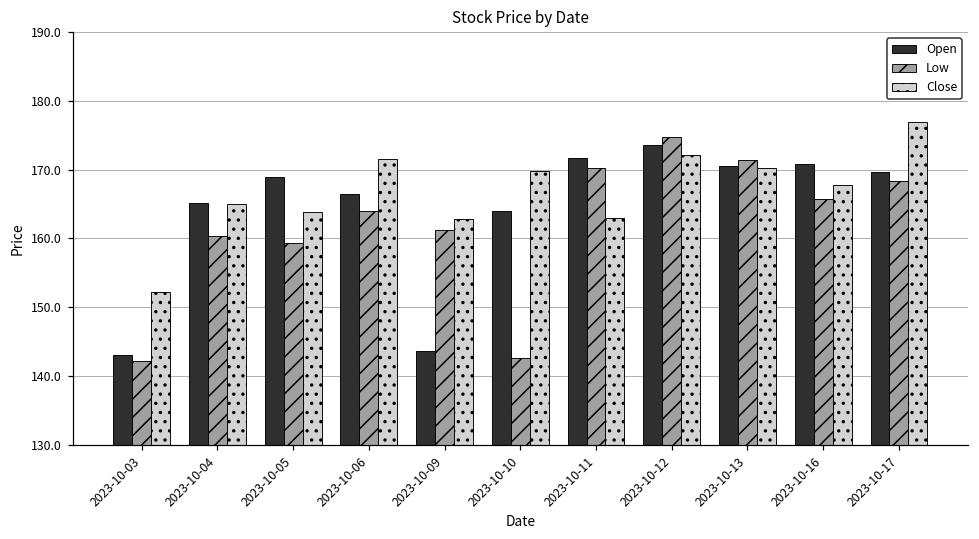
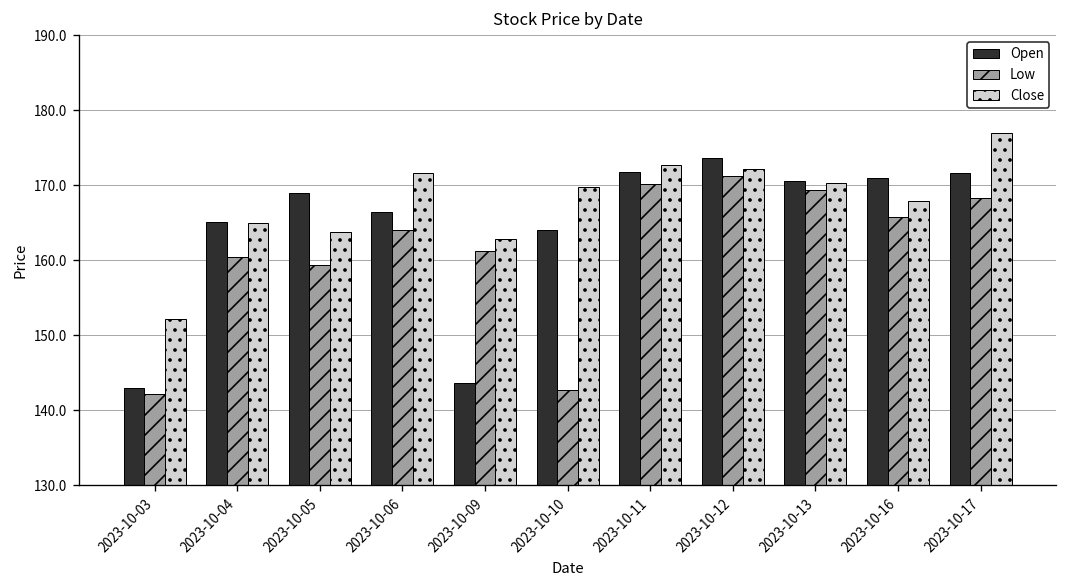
  {
    "Open": {
      "2023-10-03": 143,
      "2023-10-04": 165,
      "2023-10-05": 169,
      "2023-10-06": 166,
      "2023-10-09": 144,
      "2023-10-10": 164,
      "2023-10-11": 172,
      "2023-10-12": 174,
      "2023-10-13": 171,
      "2023-10-16": 171,
-     "2023-10-17": 170
+     "2023-10-17": 172
    },
    "Low": {
      "2023-10-03": 142,
      "2023-10-04": 160,
      "2023-10-05": 159,
      "2023-10-06": 164,
      "2023-10-09": 161,
      "2023-10-10": 143,
      "2023-10-11": 170,
-     "2023-10-12": 175,
-     "2023-10-13": 171,
+     "2023-10-12": 171,
+     "2023-10-13": 169,
      "2023-10-16": 166,
      "2023-10-17": 168
    },
    "Close": {
      "2023-10-03": 152,
      "2023-10-04": 165,
      "2023-10-05": 164,
      "2023-10-06": 172,
      "2023-10-09": 163,
      "2023-10-10": 170,
-     "2023-10-11": 163,
+     "2023-10-11": 173,
      "2023-10-12": 172,
      "2023-10-13": 170,
      "2023-10-16": 168,
      "2023-10-17": 177
    }
  }
